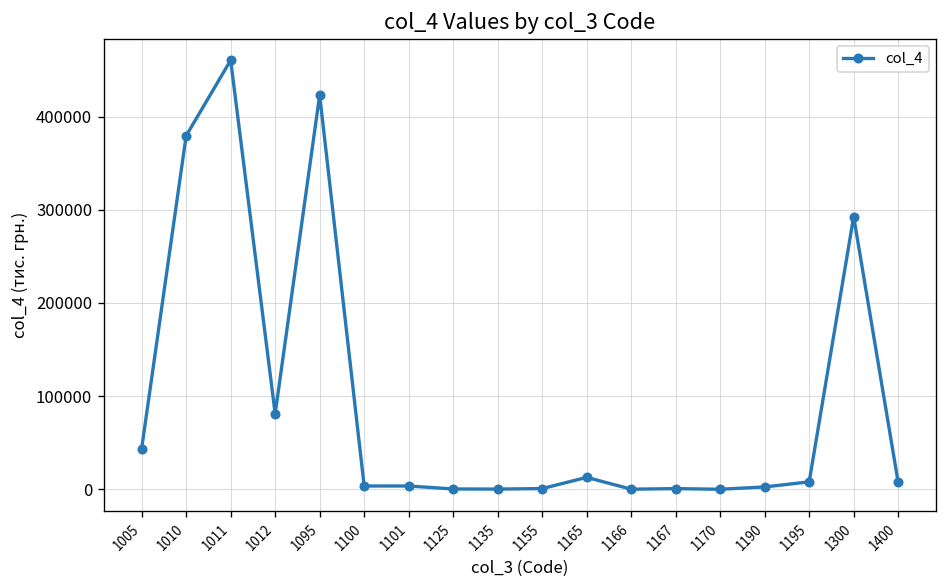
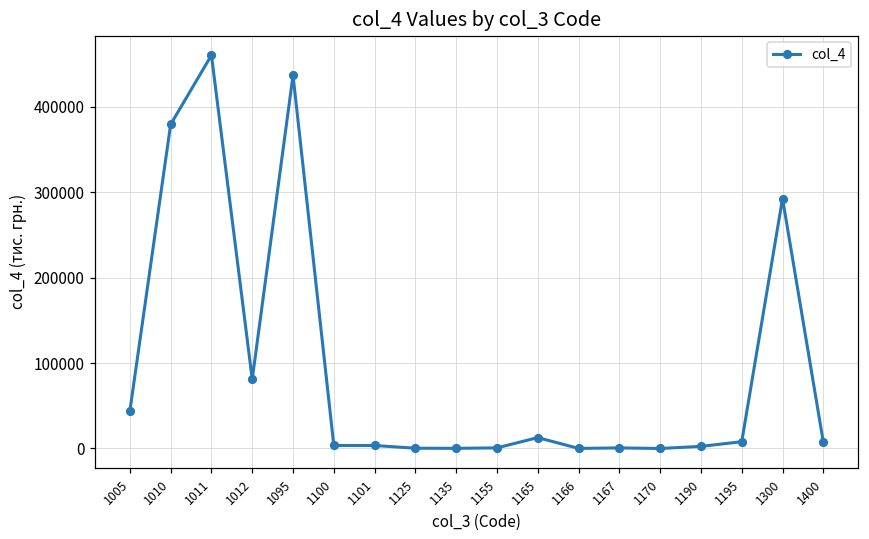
  {
    "1005": 40000,
    "1010": 380000,
    "1011": 460000,
    "1012": 80000,
-   "1095": 420000,
+   "1095": 440000,
    "1100": 0,
    "1101": 0,
    "1125": 0,
    "1135": 0,
    "1155": 0,
    "1165": 10000,
    "1166": 0,
    "1167": 0,
    "1170": 0,
    "1190": 0,
    "1195": 10000,
    "1300": 290000,
    "1400": 10000
  }
